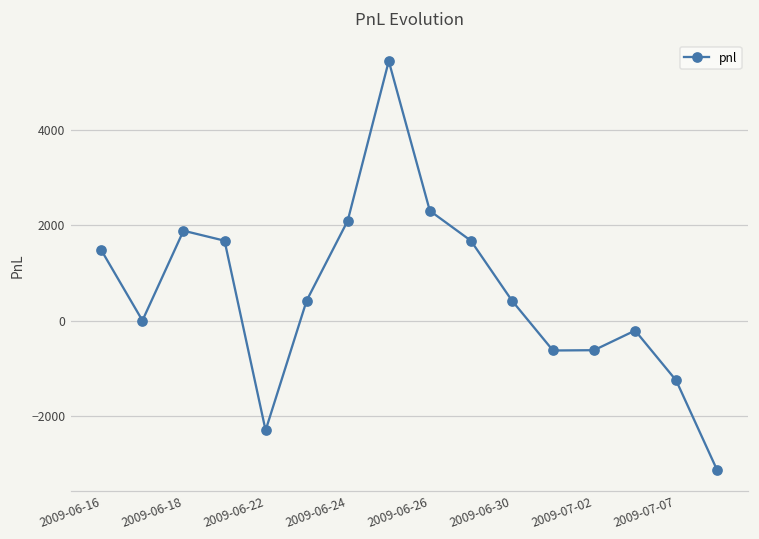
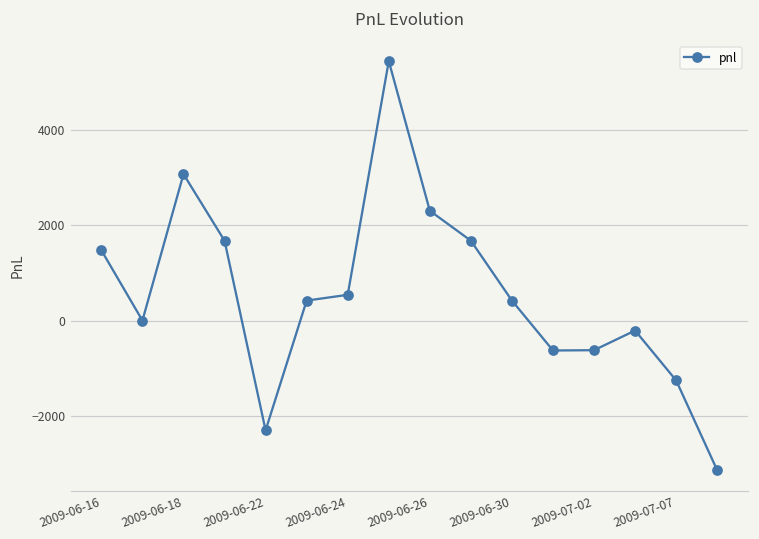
  {
    "2009-06-16": 1500,
-   "2009-06-18": 1900,
+   "2009-06-18": 3100,
    "2009-06-22": -2300,
-   "2009-06-24": 2100,
+   "2009-06-24": 500,
    "2009-06-26": 2300,
    "2009-06-30": 400,
    "2009-07-02": -600,
    "2009-07-07": -1300
  }
